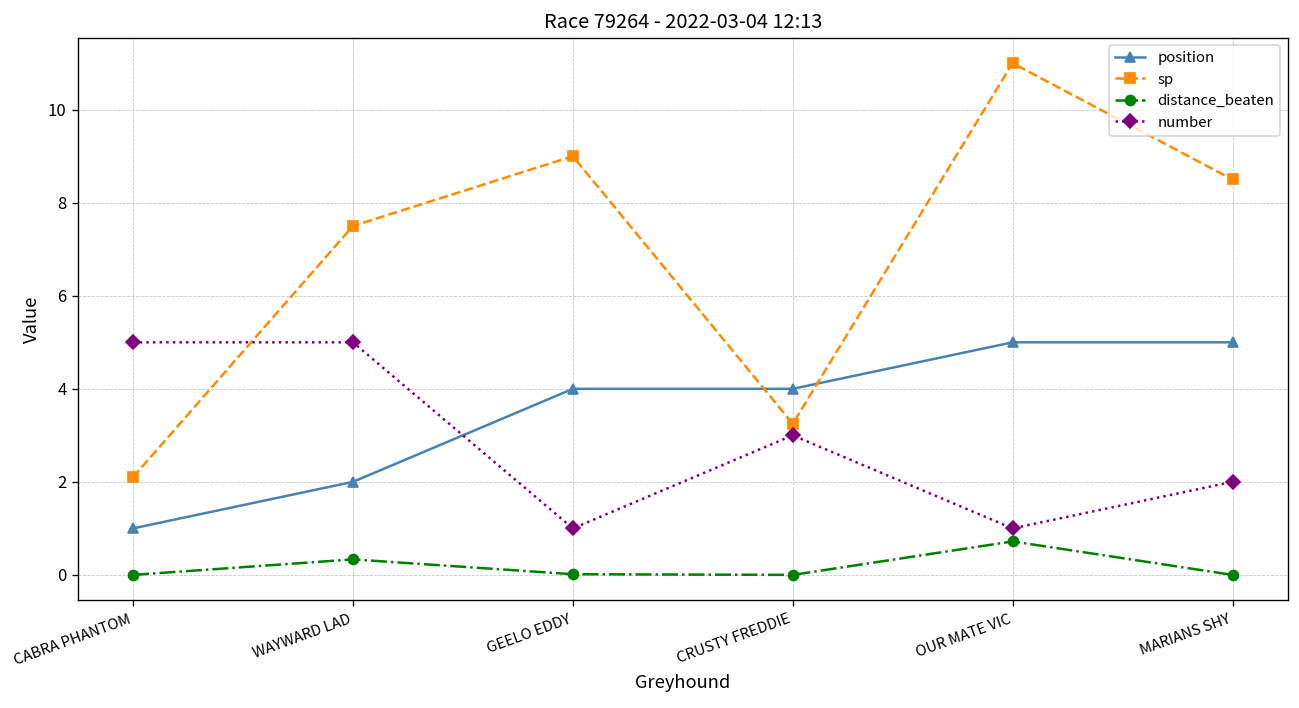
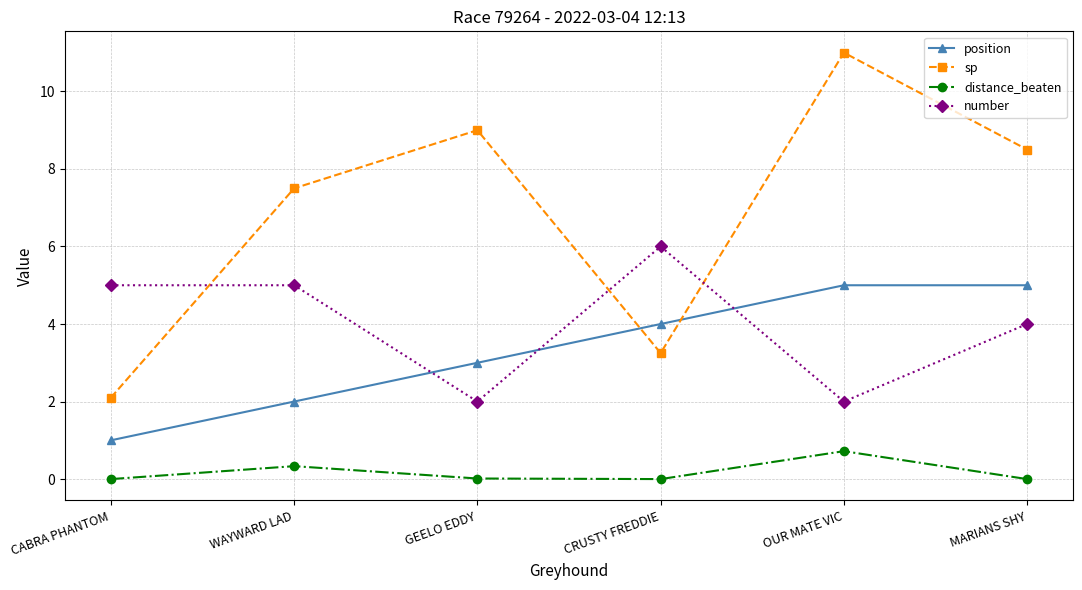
  {
    "position": {
      "CABRA PHANTOM": 1,
      "WAYWARD LAD": 2,
-     "GEELO EDDY": 4,
+     "GEELO EDDY": 3,
      "CRUSTY FREDDIE": 4,
      "OUR MATE VIC": 5,
      "MARIANS SHY": 5
    },
    "sp": {
      "CABRA PHANTOM": 2.1,
      "WAYWARD LAD": 7.5,
      "GEELO EDDY": 9,
      "CRUSTY FREDDIE": 3.3,
      "OUR MATE VIC": 11,
      "MARIANS SHY": 8.5
    },
    "distance_beaten": {
      "CABRA PHANTOM": 0,
      "WAYWARD LAD": 0.3,
      "GEELO EDDY": 0,
      "CRUSTY FREDDIE": 0,
      "OUR MATE VIC": 0.7,
      "MARIANS SHY": 0
    },
    "number": {
      "CABRA PHANTOM": 5,
      "WAYWARD LAD": 5,
-     "GEELO EDDY": 1,
-     "CRUSTY FREDDIE": 3,
-     "OUR MATE VIC": 1,
-     "MARIANS SHY": 2
+     "GEELO EDDY": 2,
+     "CRUSTY FREDDIE": 6,
+     "OUR MATE VIC": 2,
+     "MARIANS SHY": 4
    }
  }
